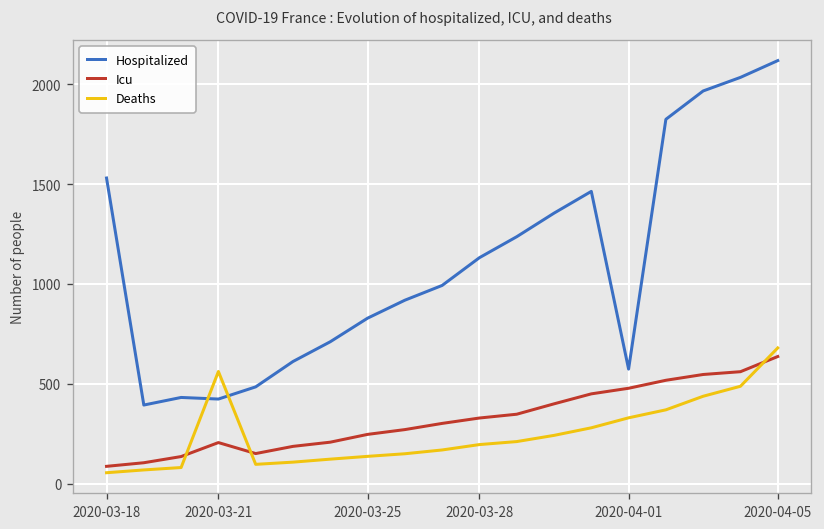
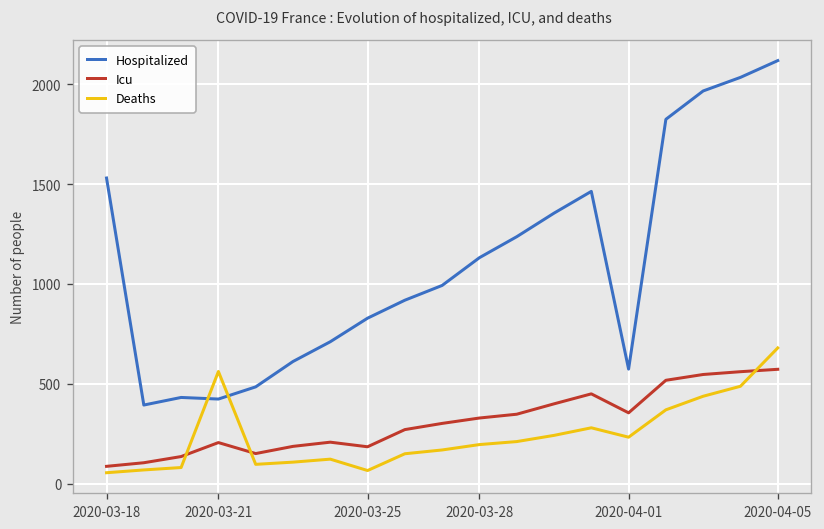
  {
    "Hospitalized": {
      "2020-03-18": 1530,
      "2020-03-21": 420,
      "2020-03-25": 830,
      "2020-03-28": 1130,
      "2020-04-01": 570,
      "2020-04-05": 2120
    },
    "Icu": {
      "2020-03-18": 90,
      "2020-03-21": 210,
-     "2020-03-25": 250,
+     "2020-03-25": 190,
      "2020-03-28": 330,
-     "2020-04-01": 480,
-     "2020-04-05": 640
+     "2020-04-01": 360,
+     "2020-04-05": 570
    },
    "Deaths": {
      "2020-03-18": 60,
      "2020-03-21": 560,
-     "2020-03-25": 140,
+     "2020-03-25": 70,
      "2020-03-28": 200,
-     "2020-04-01": 330,
+     "2020-04-01": 230,
      "2020-04-05": 680
    }
  }
